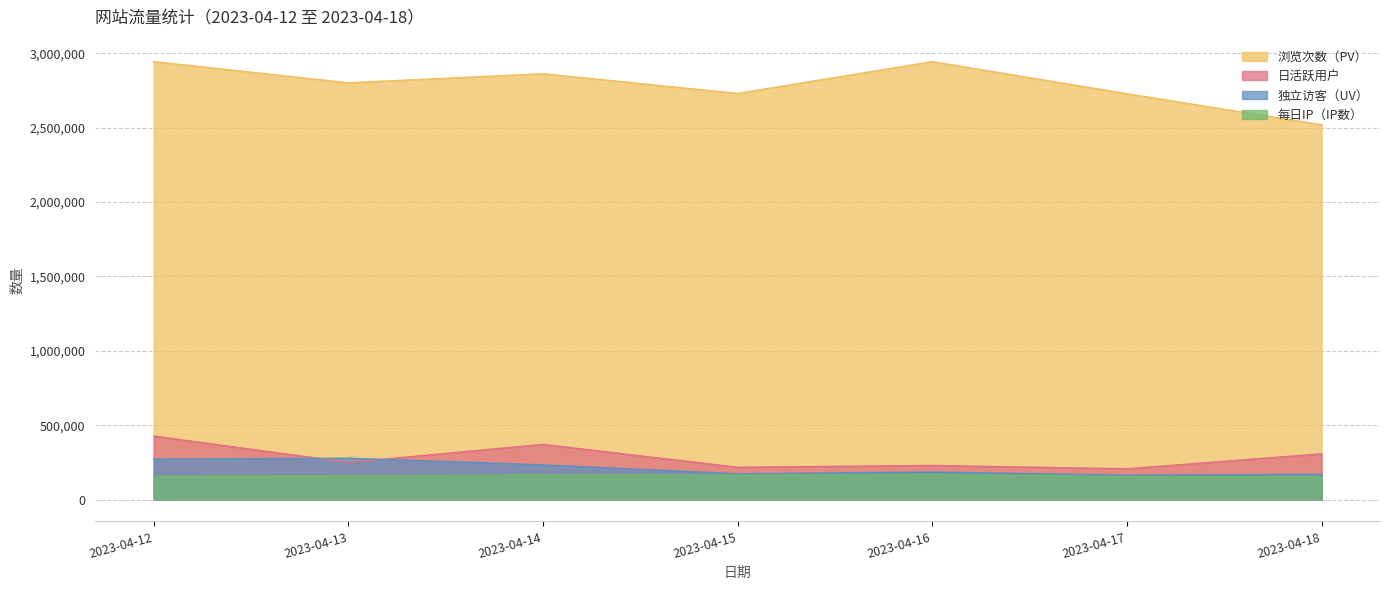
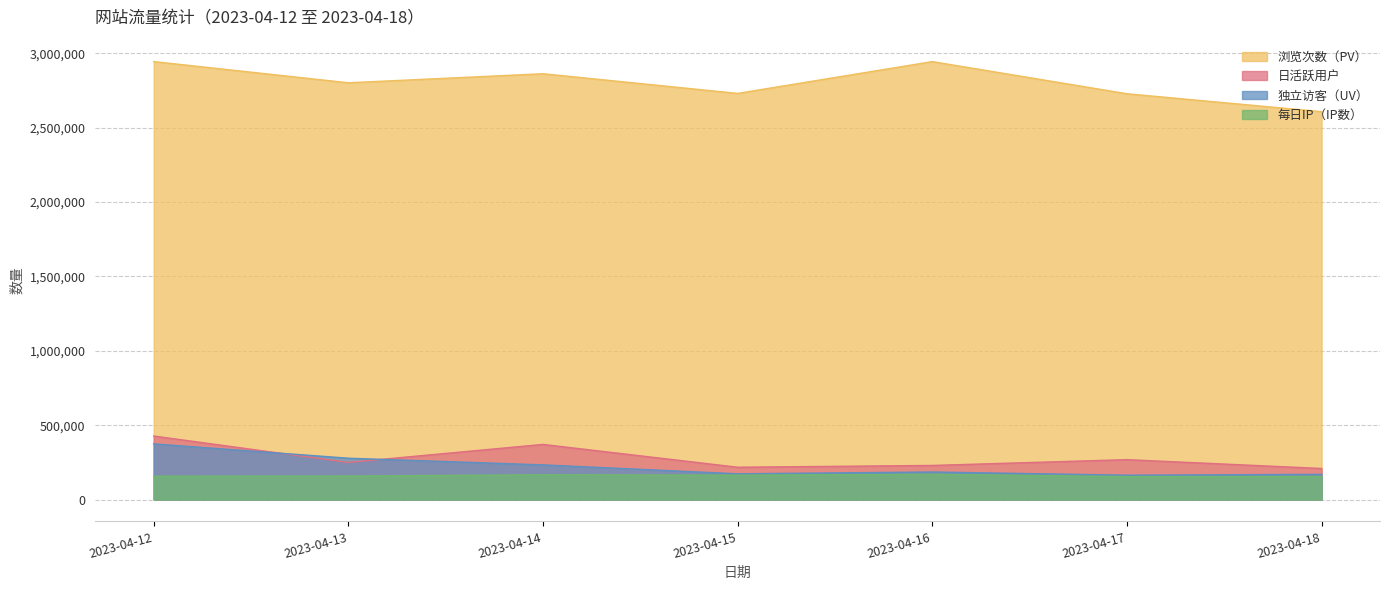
  {
    "浏览次数（PV）": {
      "2023-04-12": "2,940,000",
      "2023-04-13": "2,800,000",
      "2023-04-14": "2,860,000",
      "2023-04-15": "2,730,000",
      "2023-04-16": "2,940,000",
      "2023-04-17": "2,730,000",
-     "2023-04-18": "2,520,000"
+     "2023-04-18": "2,610,000"
    },
    "日活跃用户": {
      "2023-04-12": "430,000",
      "2023-04-13": "250,000",
      "2023-04-14": "370,000",
      "2023-04-15": "220,000",
      "2023-04-16": "230,000",
-     "2023-04-17": "210,000",
-     "2023-04-18": "310,000"
+     "2023-04-17": "270,000",
+     "2023-04-18": "210,000"
    },
    "独立访客（UV）": {
-     "2023-04-12": "270,000",
+     "2023-04-12": "370,000",
      "2023-04-13": "280,000",
      "2023-04-14": "230,000"
    },
    "每日IP（IP数）": {
      "2023-04-12": "160,000",
      "2023-04-13": "160,000",
      "2023-04-14": "170,000"
    }
  }
